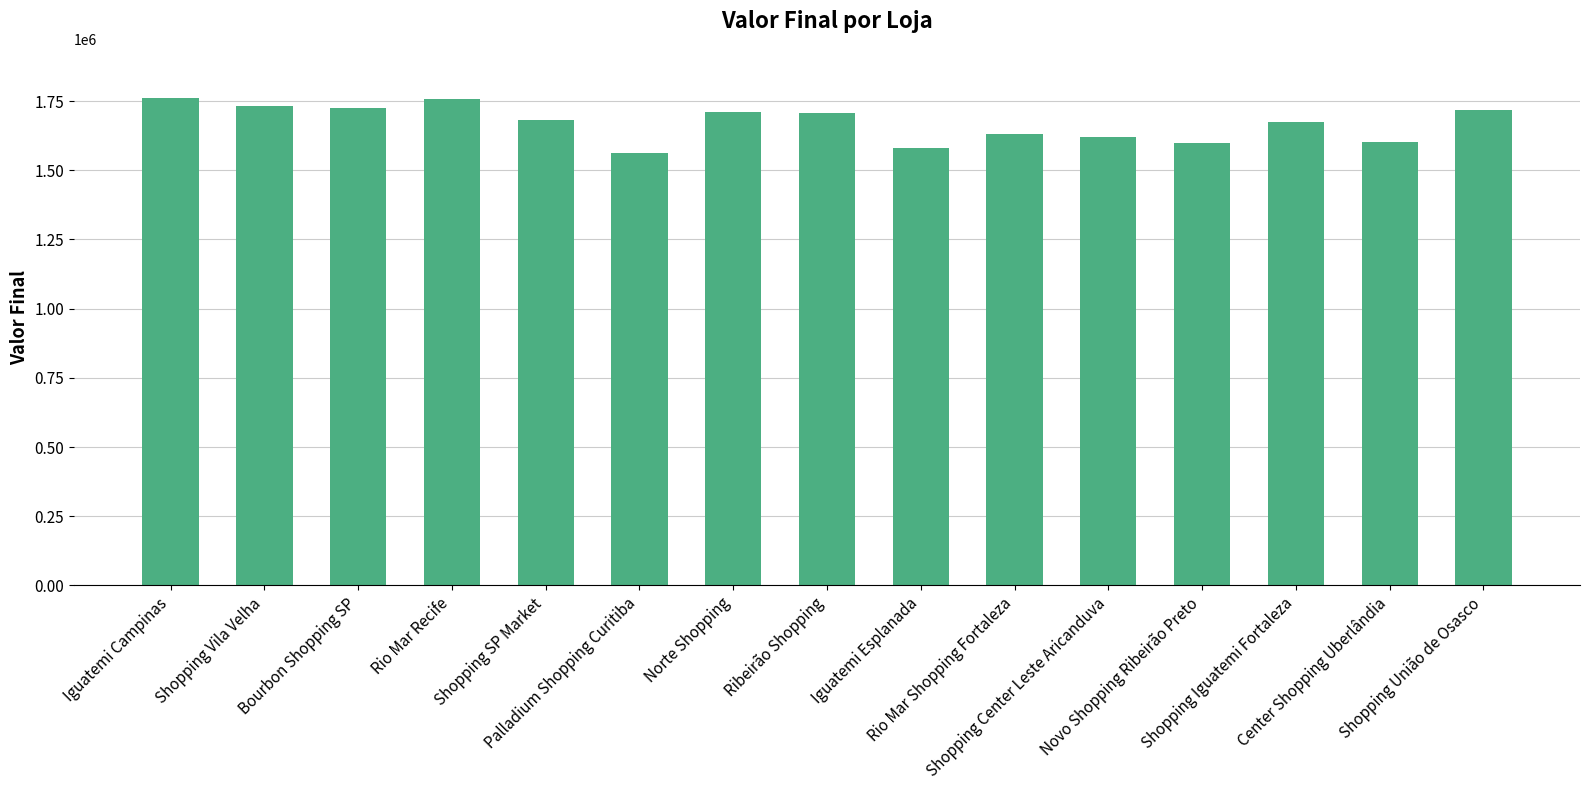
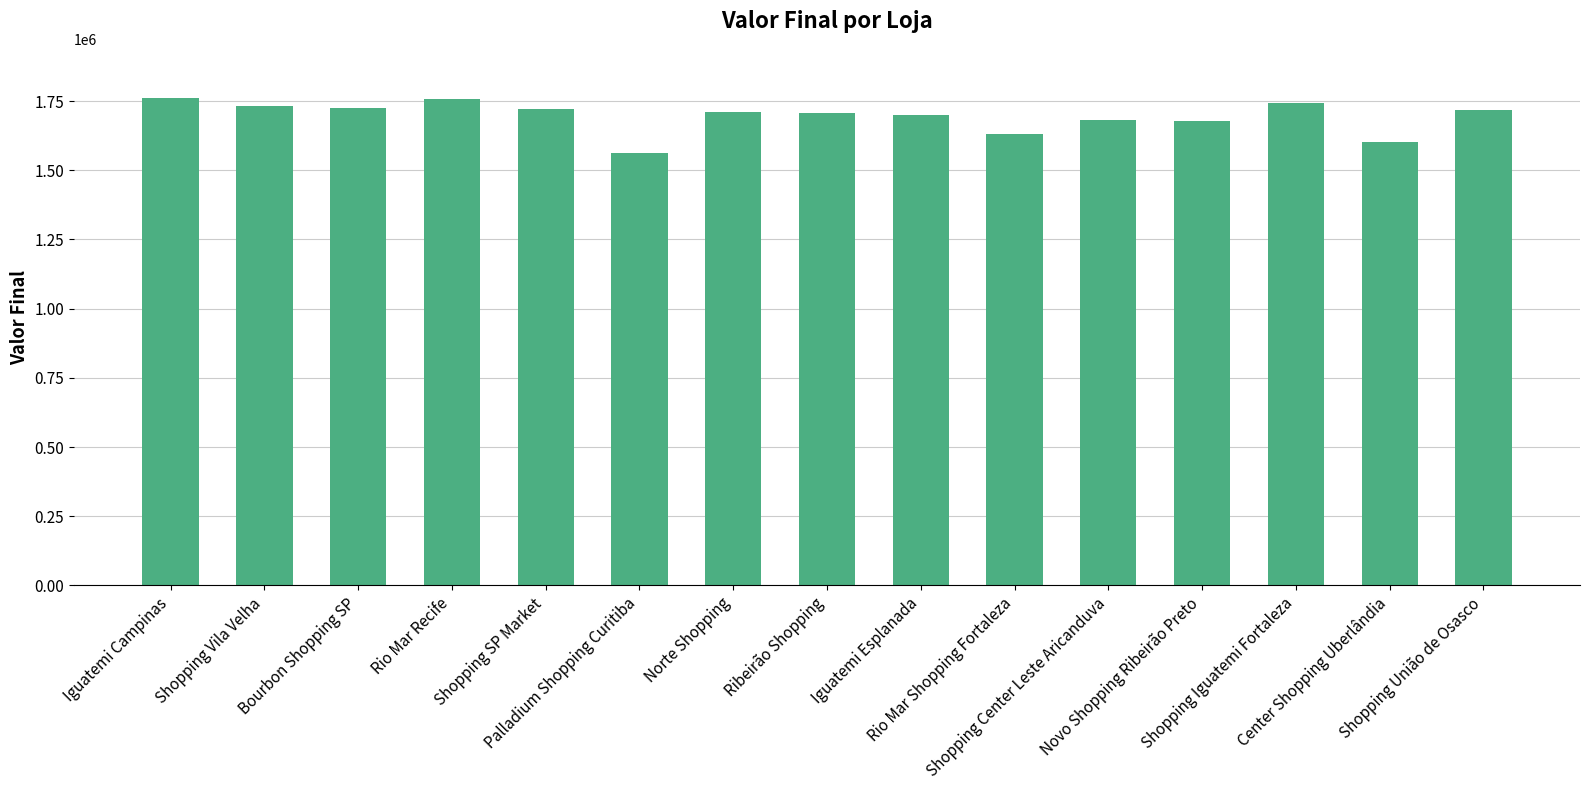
  {
    "Iguatemi Campinas": 1760000,
    "Shopping Vila Velha": 1730000,
    "Bourbon Shopping SP": 1730000,
    "Rio Mar Recife": 1760000,
-   "Shopping SP Market": 1680000,
+   "Shopping SP Market": 1720000,
    "Palladium Shopping Curitiba": 1560000,
    "Norte Shopping": 1710000,
    "Ribeirão Shopping": 1710000,
-   "Iguatemi Esplanada": 1580000,
+   "Iguatemi Esplanada": 1700000,
    "Rio Mar Shopping Fortaleza": 1630000,
-   "Shopping Center Leste Aricanduva": 1620000,
-   "Novo Shopping Ribeirão Preto": 1600000,
-   "Shopping Iguatemi Fortaleza": 1670000,
+   "Shopping Center Leste Aricanduva": 1680000,
+   "Novo Shopping Ribeirão Preto": 1680000,
+   "Shopping Iguatemi Fortaleza": 1740000,
    "Center Shopping Uberlândia": 1600000,
    "Shopping União de Osasco": 1720000
  }
